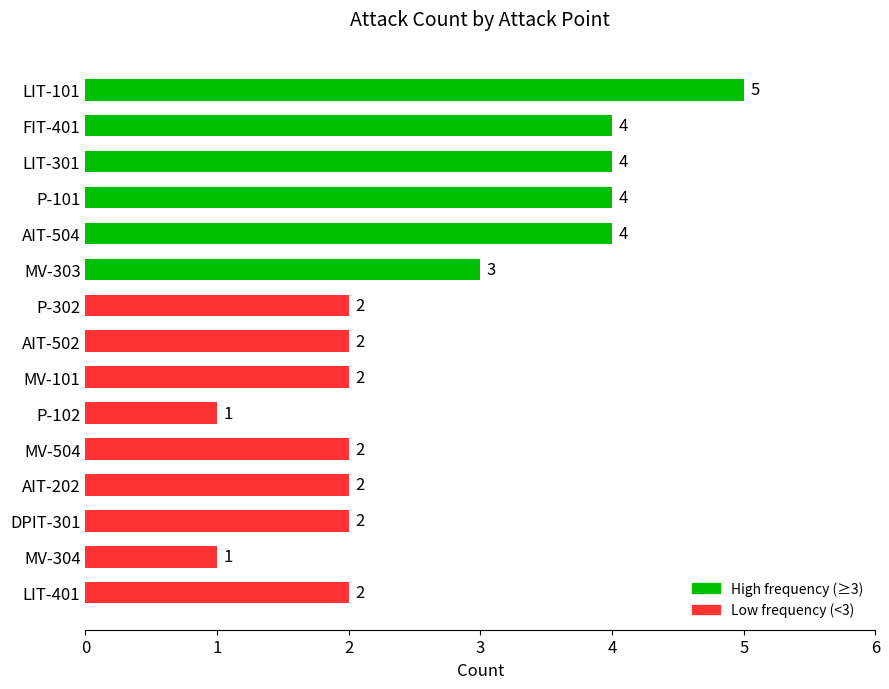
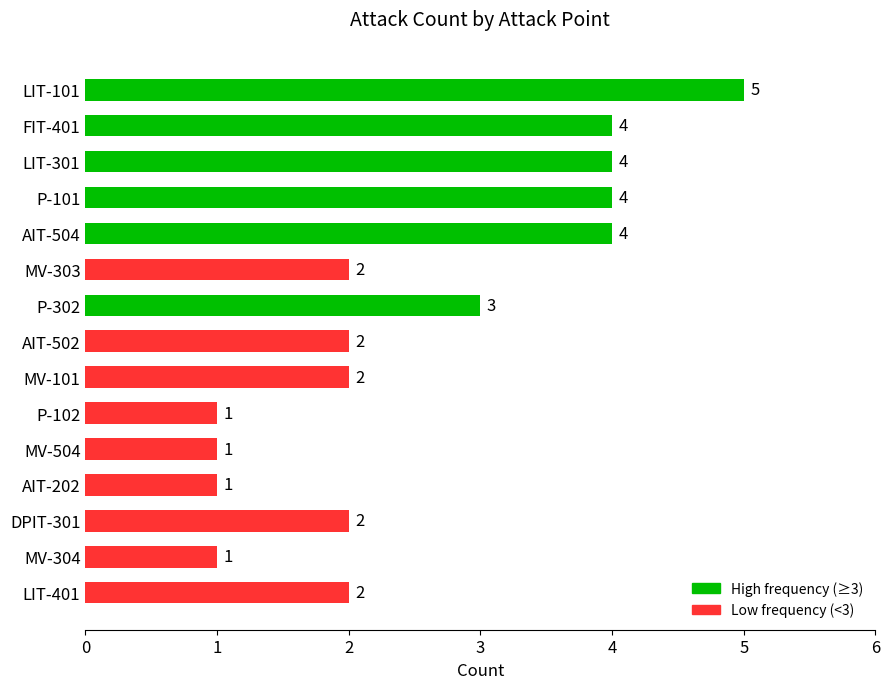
  {
    "LIT-101": 5,
    "FIT-401": 4,
    "LIT-301": 4,
    "P-101": 4,
    "AIT-504": 4,
-   "MV-303": 3,
-   "P-302": 2,
+   "MV-303": 2,
+   "P-302": 3,
    "AIT-502": 2,
    "MV-101": 2,
    "P-102": 1,
-   "MV-504": 2,
-   "AIT-202": 2,
+   "MV-504": 1,
+   "AIT-202": 1,
    "DPIT-301": 2,
    "MV-304": 1,
    "LIT-401": 2
  }
